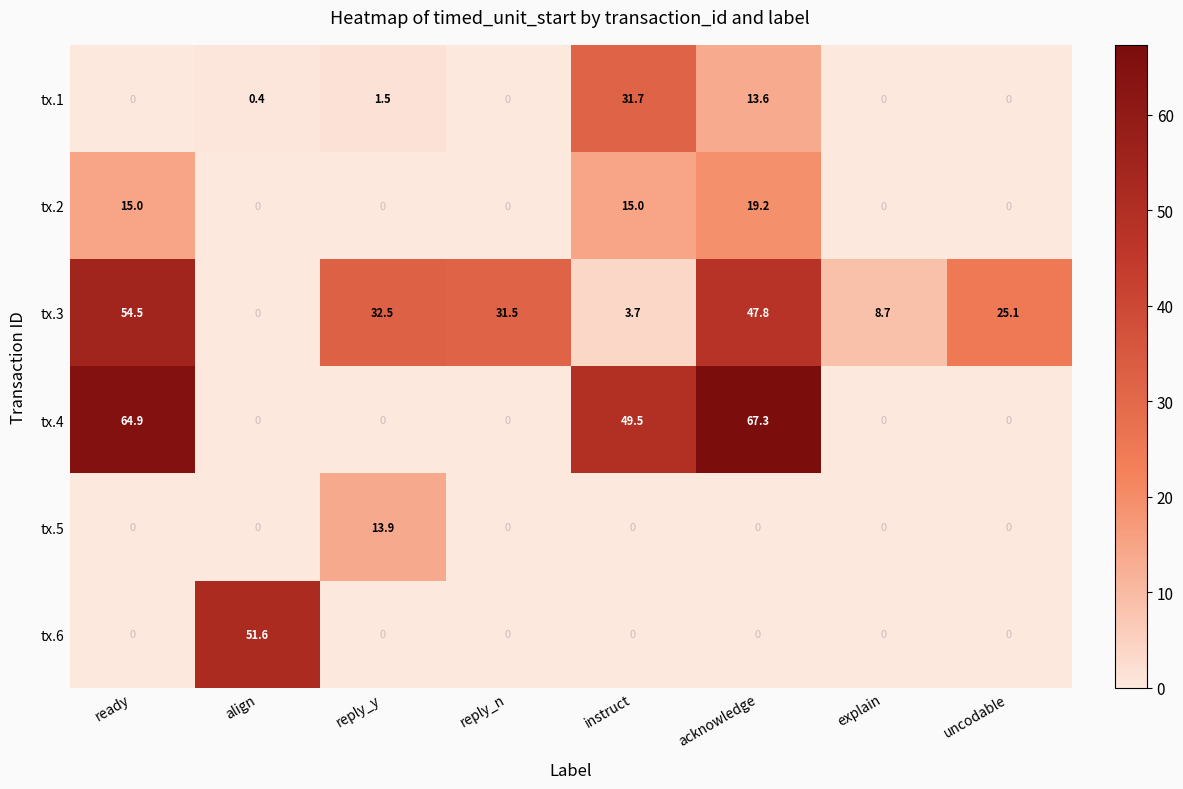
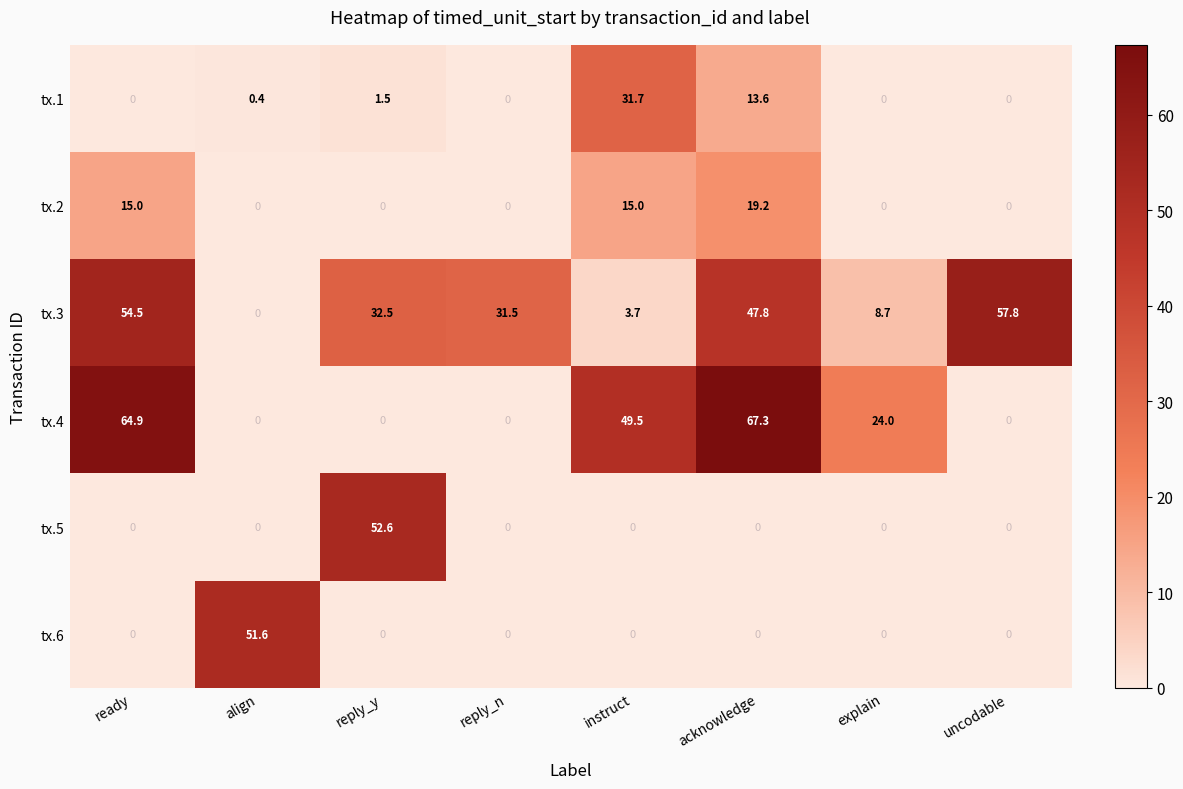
  {
    "tx.1": {
      "ready": 0,
      "align": 0.4,
      "reply_y": 1.5,
      "reply_n": 0,
      "instruct": 31.7,
      "acknowledge": 13.6,
      "explain": 0,
      "uncodable": 0
    },
    "tx.2": {
      "ready": 15.0,
      "align": 0,
      "reply_y": 0,
      "reply_n": 0,
      "instruct": 15.0,
      "acknowledge": 19.2,
      "explain": 0,
      "uncodable": 0
    },
    "tx.3": {
      "ready": 54.5,
      "align": 0,
      "reply_y": 32.5,
      "reply_n": 31.5,
      "instruct": 3.7,
      "acknowledge": 47.8,
      "explain": 8.7,
-     "uncodable": 25.1
+     "uncodable": 57.8
    },
    "tx.4": {
      "ready": 64.9,
      "align": 0,
      "reply_y": 0,
      "reply_n": 0,
      "instruct": 49.5,
      "acknowledge": 67.3,
-     "explain": 0,
+     "explain": 24.0,
      "uncodable": 0
    },
    "tx.5": {
      "ready": 0,
      "align": 0,
-     "reply_y": 13.9,
+     "reply_y": 52.6,
      "reply_n": 0,
      "instruct": 0,
      "acknowledge": 0,
      "explain": 0,
      "uncodable": 0
    },
    "tx.6": {
      "ready": 0,
      "align": 51.6,
      "reply_y": 0,
      "reply_n": 0,
      "instruct": 0,
      "acknowledge": 0,
      "explain": 0,
      "uncodable": 0
    }
  }
